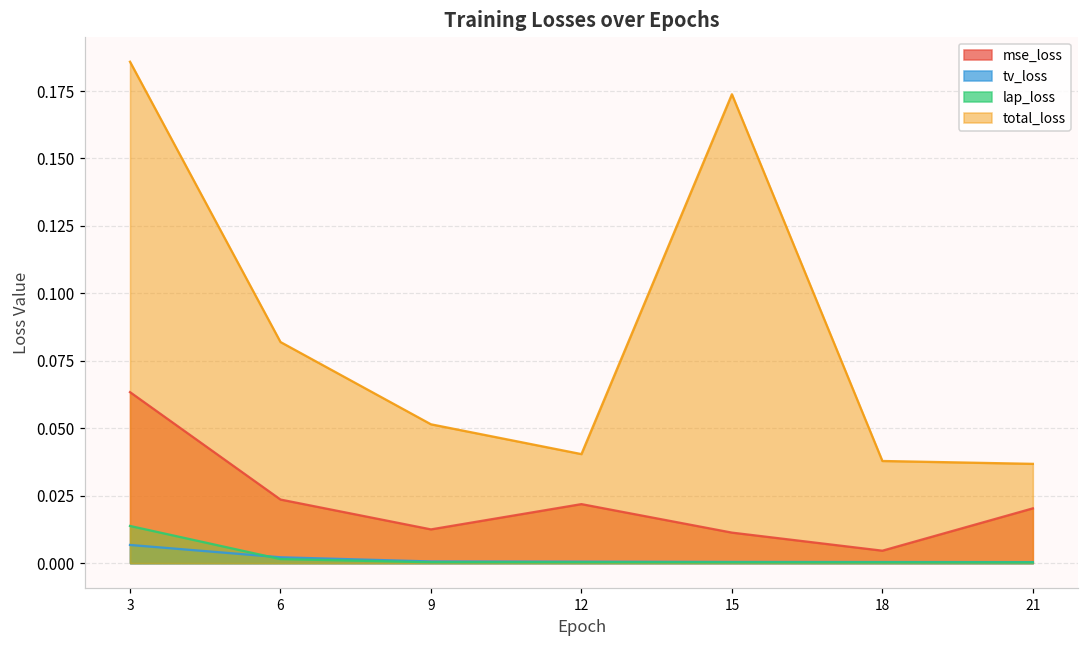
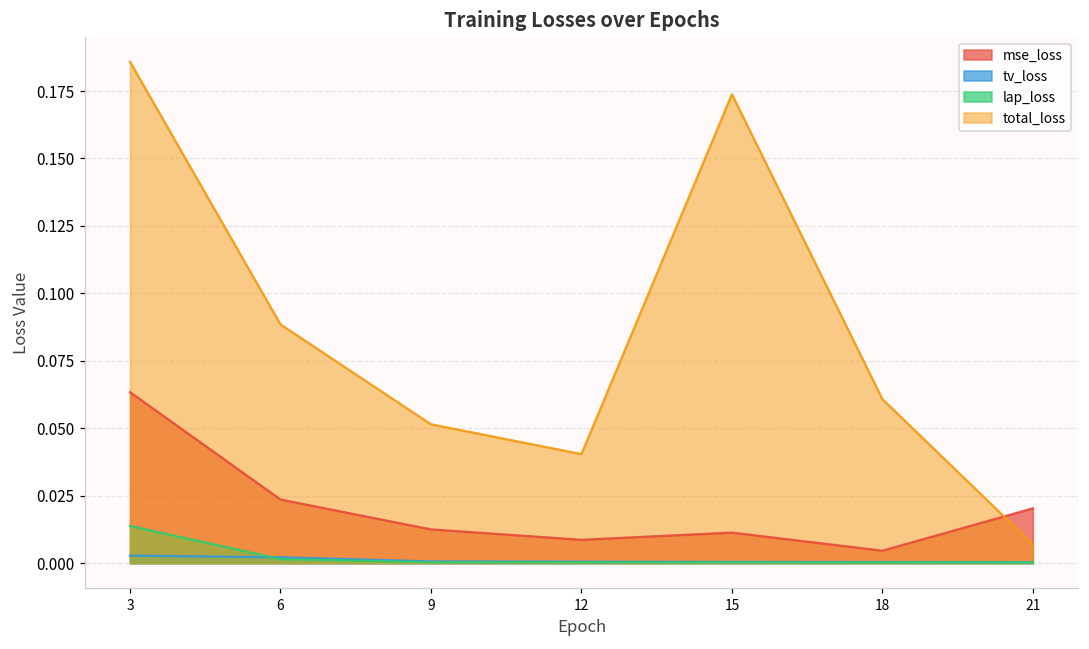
  {
    "mse_loss": {
      "3": 0.063,
      "6": 0.024,
      "9": 0.013,
-     "12": 0.022,
+     "12": 0.009,
      "15": 0.011,
      "18": 0.005,
      "21": 0.020
    },
    "tv_loss": {
-     "3": 0.007
+     "3": 0.003
    },
    "lap_loss": {
      "3": 0.014
    },
    "total_loss": {
      "3": 0.186,
-     "6": 0.082,
+     "6": 0.088,
      "9": 0.051,
      "12": 0.040,
      "15": 0.174,
-     "18": 0.038,
-     "21": 0.037
+     "18": 0.061,
+     "21": 0.007
    }
  }
